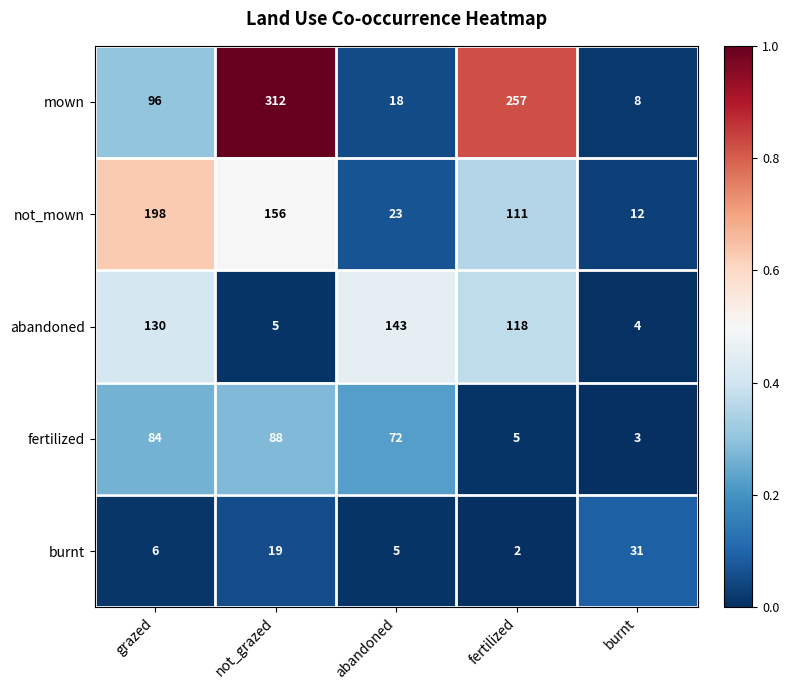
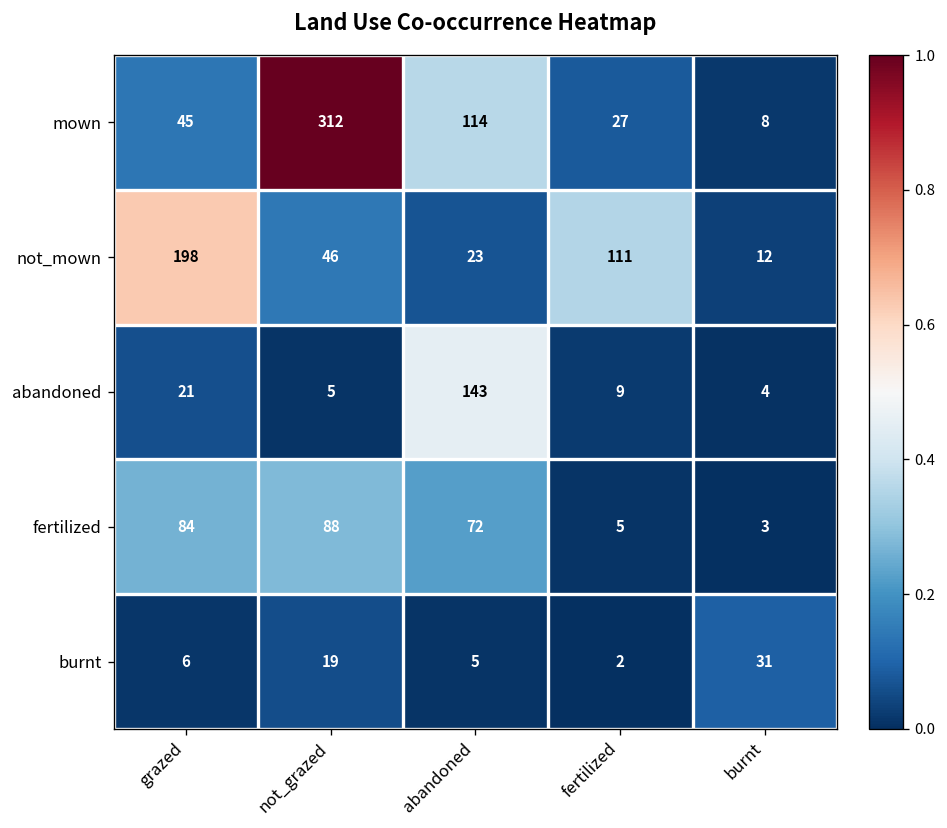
  {
    "mown": {
-     "grazed": 96,
+     "grazed": 45,
      "not_grazed": 312,
-     "abandoned": 18,
-     "fertilized": 257,
+     "abandoned": 114,
+     "fertilized": 27,
      "burnt": 8
    },
    "not_mown": {
      "grazed": 198,
-     "not_grazed": 156,
+     "not_grazed": 46,
      "abandoned": 23,
      "fertilized": 111,
      "burnt": 12
    },
    "abandoned": {
-     "grazed": 130,
+     "grazed": 21,
      "not_grazed": 5,
      "abandoned": 143,
-     "fertilized": 118,
+     "fertilized": 9,
      "burnt": 4
    },
    "fertilized": {
      "grazed": 84,
      "not_grazed": 88,
      "abandoned": 72,
      "fertilized": 5,
      "burnt": 3
    },
    "burnt": {
      "grazed": 6,
      "not_grazed": 19,
      "abandoned": 5,
      "fertilized": 2,
      "burnt": 31
    }
  }
